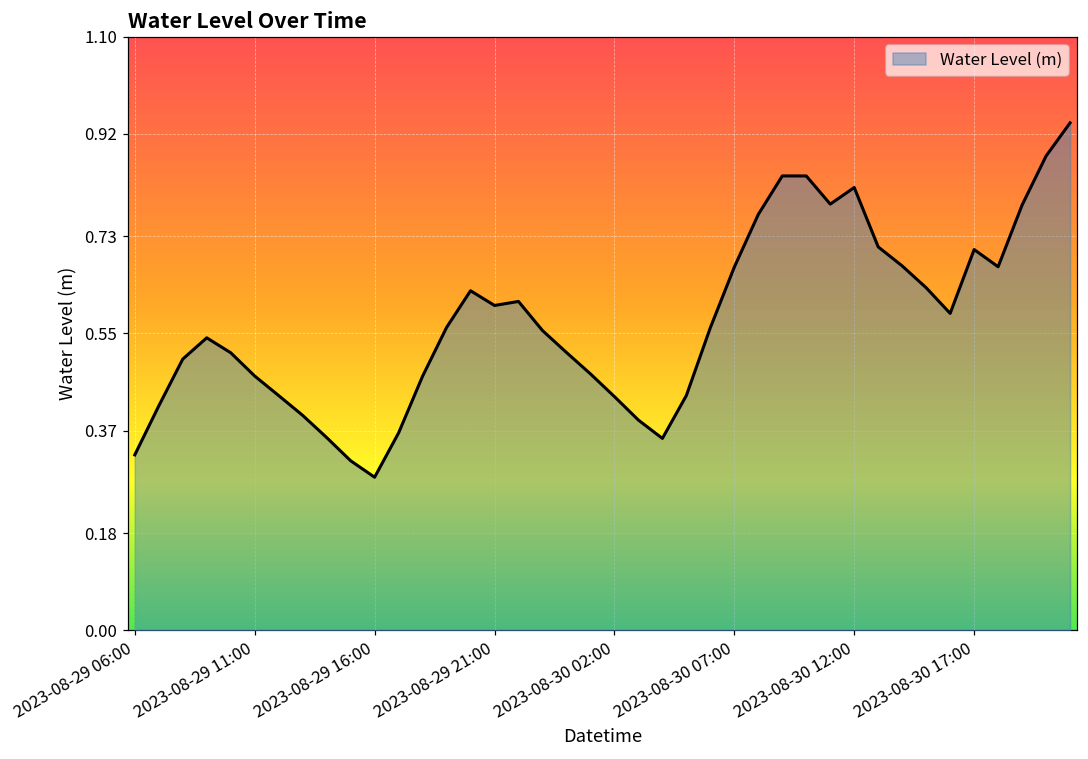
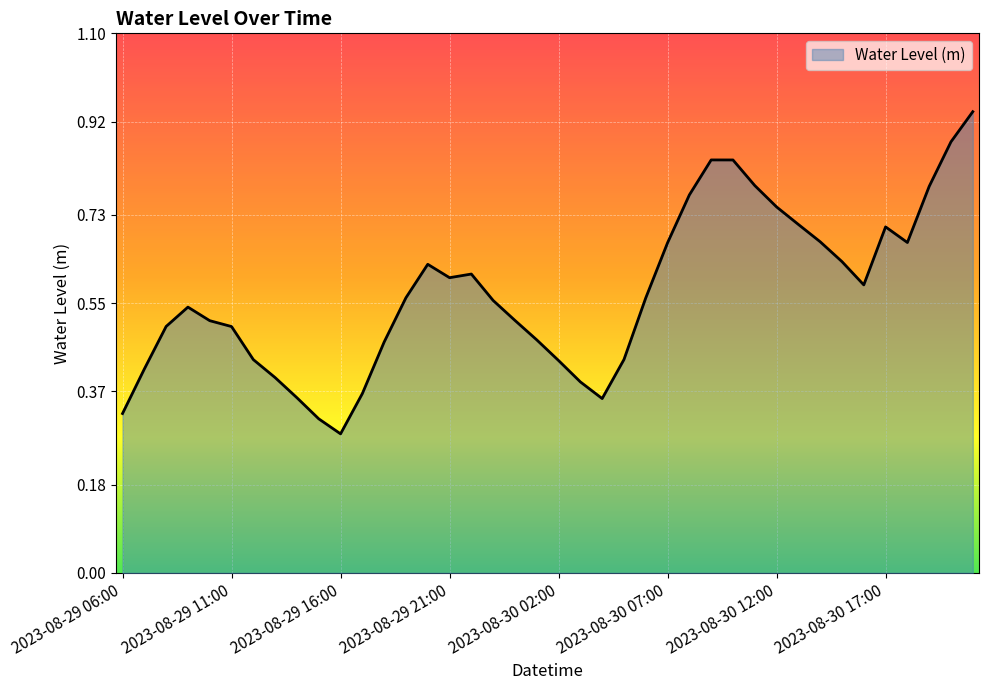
  {
    "2023-08-29 06:00": 0.32,
-   "2023-08-29 11:00": 0.47,
+   "2023-08-29 11:00": 0.50,
    "2023-08-29 16:00": 0.28,
    "2023-08-29 21:00": 0.60,
    "2023-08-30 02:00": 0.43,
    "2023-08-30 07:00": 0.67,
-   "2023-08-30 12:00": 0.82,
+   "2023-08-30 12:00": 0.75,
    "2023-08-30 17:00": 0.71
  }
